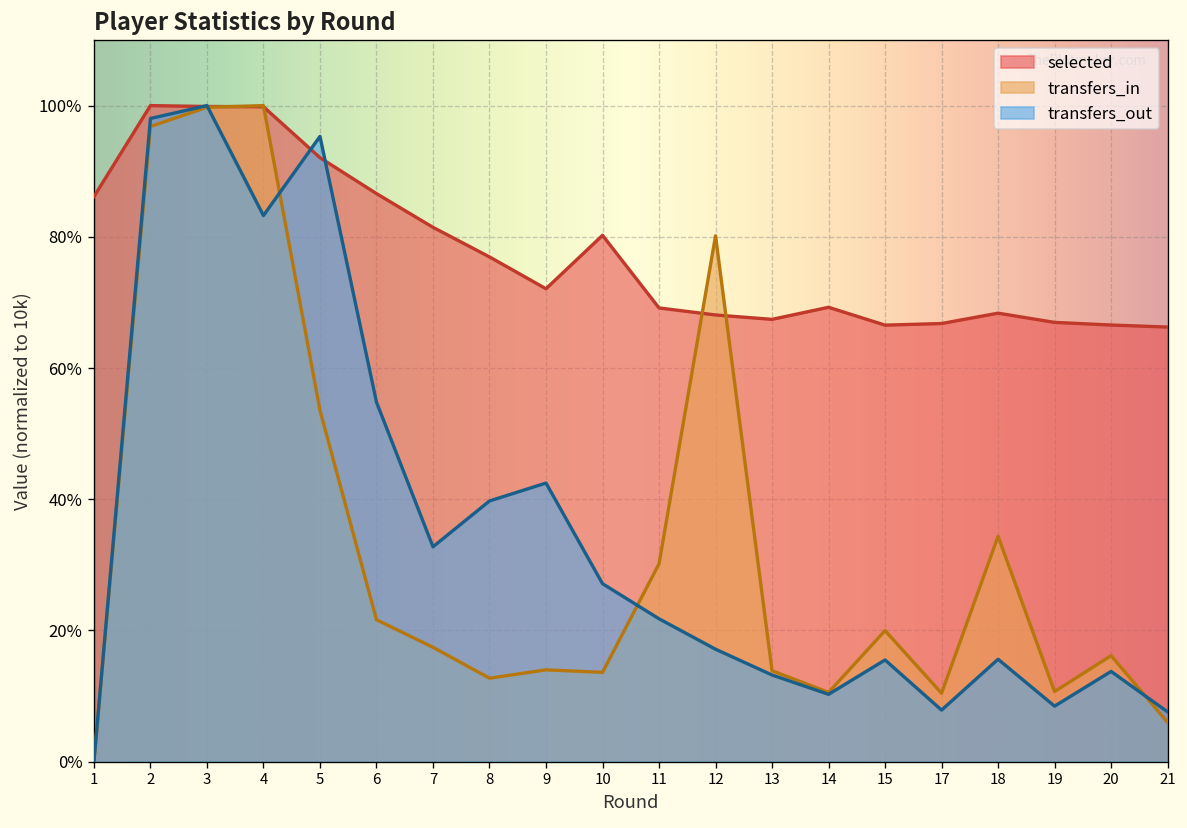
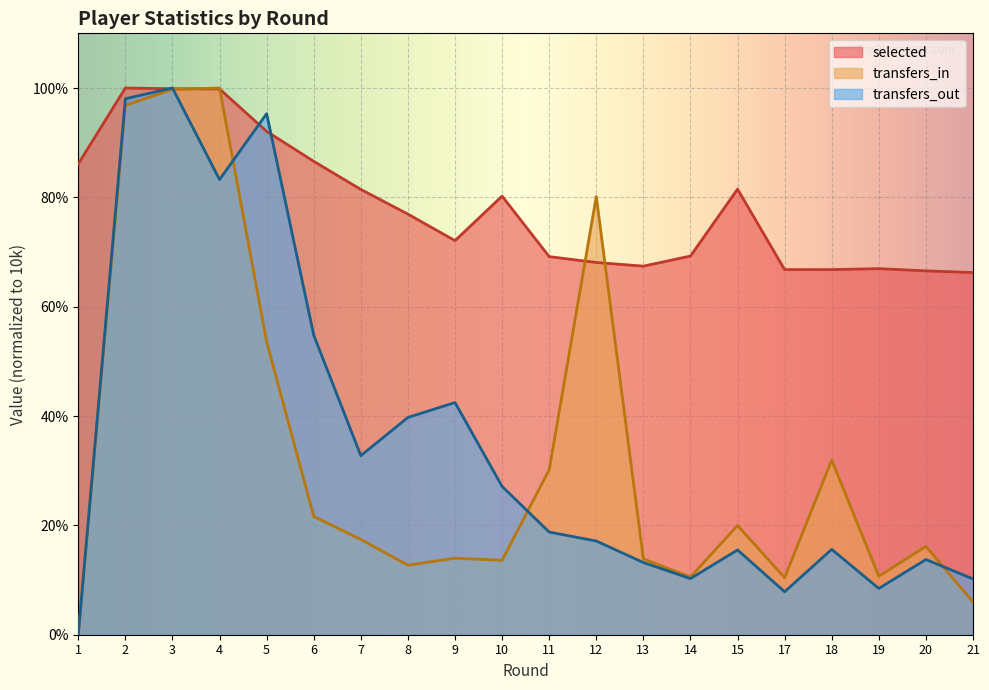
  {
    "selected": {
      "1": "86%",
      "2": "100%",
      "5": "92%",
      "6": "87%",
      "7": "81%",
      "8": "77%",
      "9": "72%",
      "10": "80%",
      "11": "69%",
      "12": "68%",
      "13": "67%",
      "14": "69%",
-     "15": "67%",
+     "15": "81%",
      "17": "67%",
-     "18": "68%",
+     "18": "67%",
      "19": "67%",
      "20": "67%",
      "21": "66%"
    },
    "transfers_in": {
      "2": "97%",
      "5": "54%",
      "6": "22%",
      "7": "17%",
      "8": "13%",
      "9": "14%",
      "10": "14%",
      "11": "30%",
      "12": "80%",
      "13": "14%",
      "15": "20%",
      "17": "10%",
-     "18": "34%",
+     "18": "32%",
      "19": "11%",
      "20": "16%",
      "21": "6%"
    },
    "transfers_out": {
      "2": "98%",
      "4": "83%",
      "5": "95%",
      "6": "55%",
      "7": "33%",
      "8": "40%",
      "9": "42%",
      "10": "27%",
-     "11": "22%",
+     "11": "19%",
      "12": "17%",
      "13": "13%",
      "15": "16%",
      "17": "8%",
      "18": "16%",
      "19": "8%",
      "20": "14%",
-     "21": "8%"
+     "21": "10%"
    }
  }
